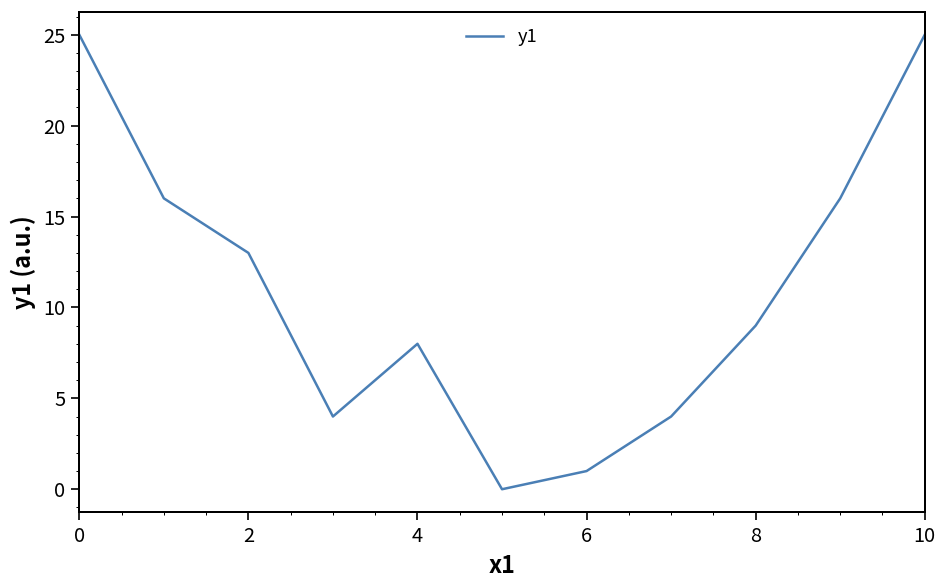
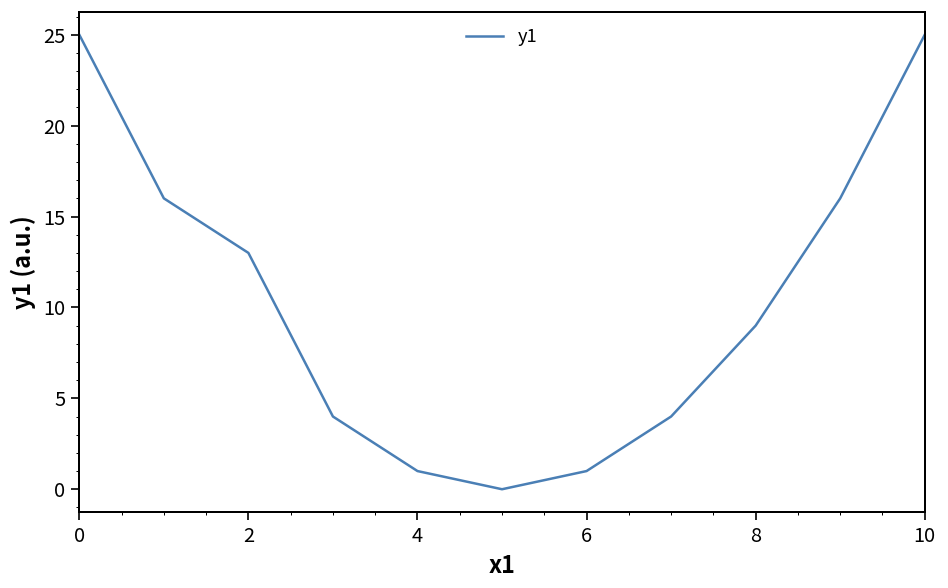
  {
    "0": 25,
    "2": 13,
-   "4": 8,
+   "4": 1,
    "6": 1,
    "8": 9,
    "10": 25
  }
